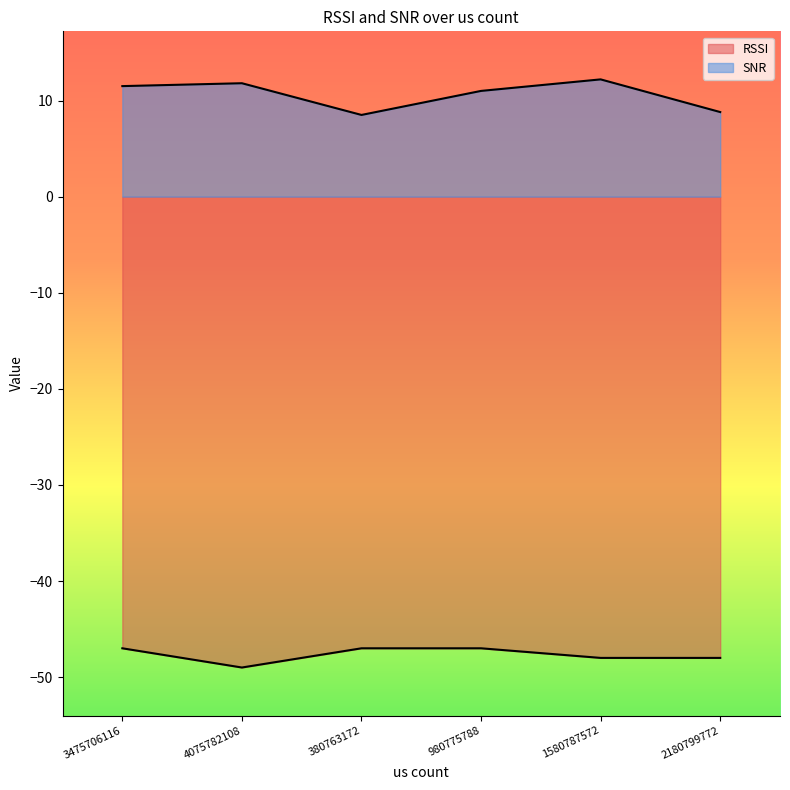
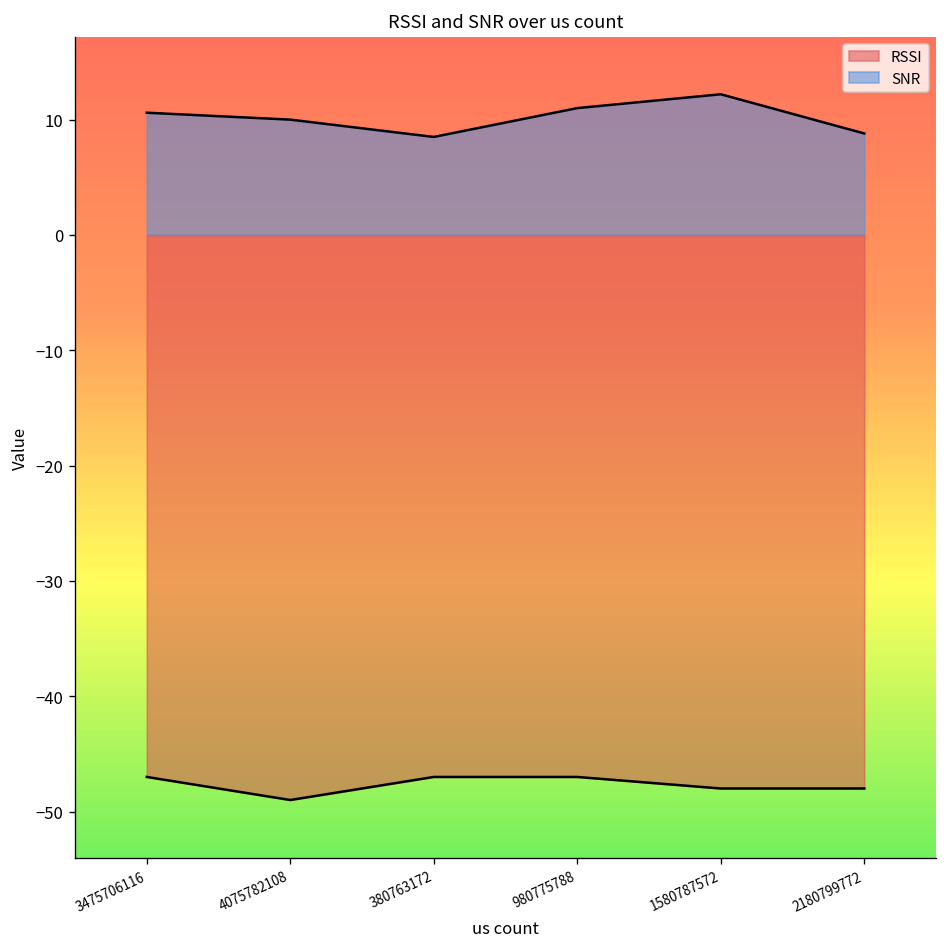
  {
    "SNR": {
-     "3475706116": 12,
-     "4075782108": 12,
+     "3475706116": 11,
+     "4075782108": 10,
      "380763172": 9,
      "980775788": 11,
      "1580787572": 12,
      "2180799772": 9
    }
  }
